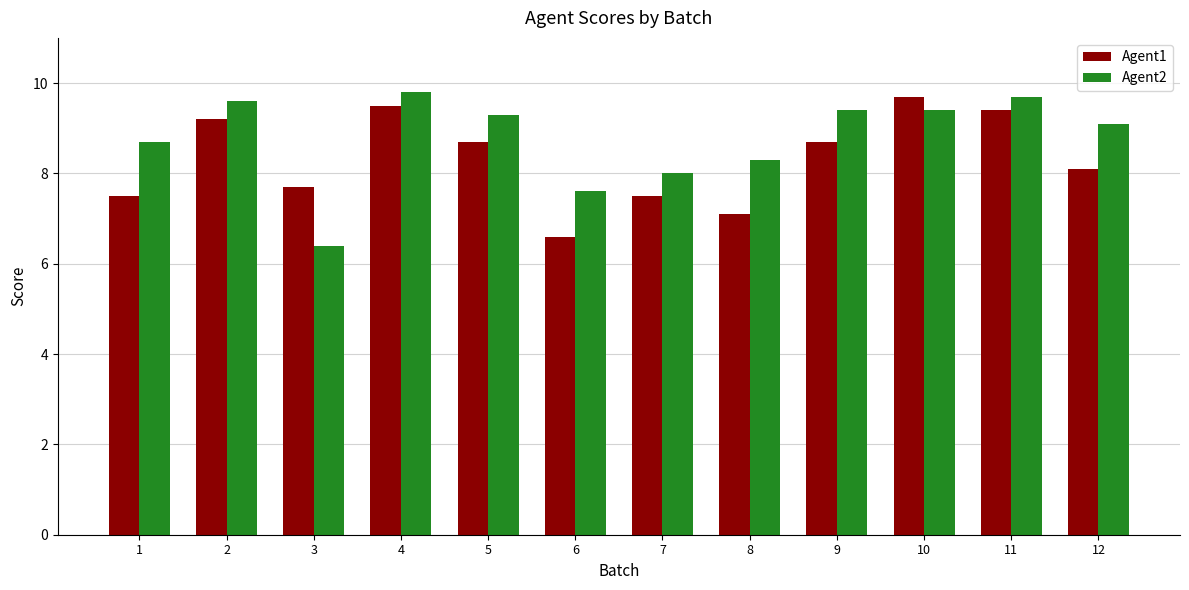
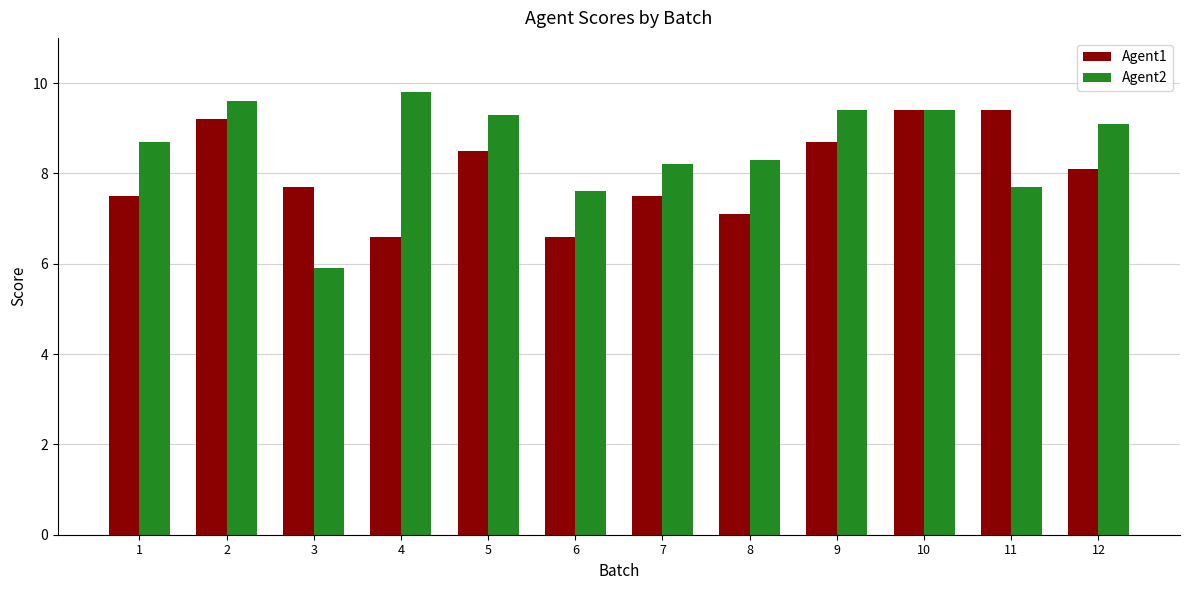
  {
    "Agent1": {
      "1": 7.5,
      "2": 9.2,
      "3": 7.7,
-     "4": 9.5,
-     "5": 8.7,
+     "4": 6.6,
+     "5": 8.5,
      "6": 6.6,
      "7": 7.5,
      "8": 7.1,
      "9": 8.7,
-     "10": 9.7,
+     "10": 9.4,
      "11": 9.4,
      "12": 8.1
    },
    "Agent2": {
      "1": 8.7,
      "2": 9.6,
-     "3": 6.4,
+     "3": 5.9,
      "4": 9.8,
      "5": 9.3,
      "6": 7.6,
-     "7": 8.0,
+     "7": 8.2,
      "8": 8.3,
      "9": 9.4,
      "10": 9.4,
-     "11": 9.7,
+     "11": 7.7,
      "12": 9.1
    }
  }
